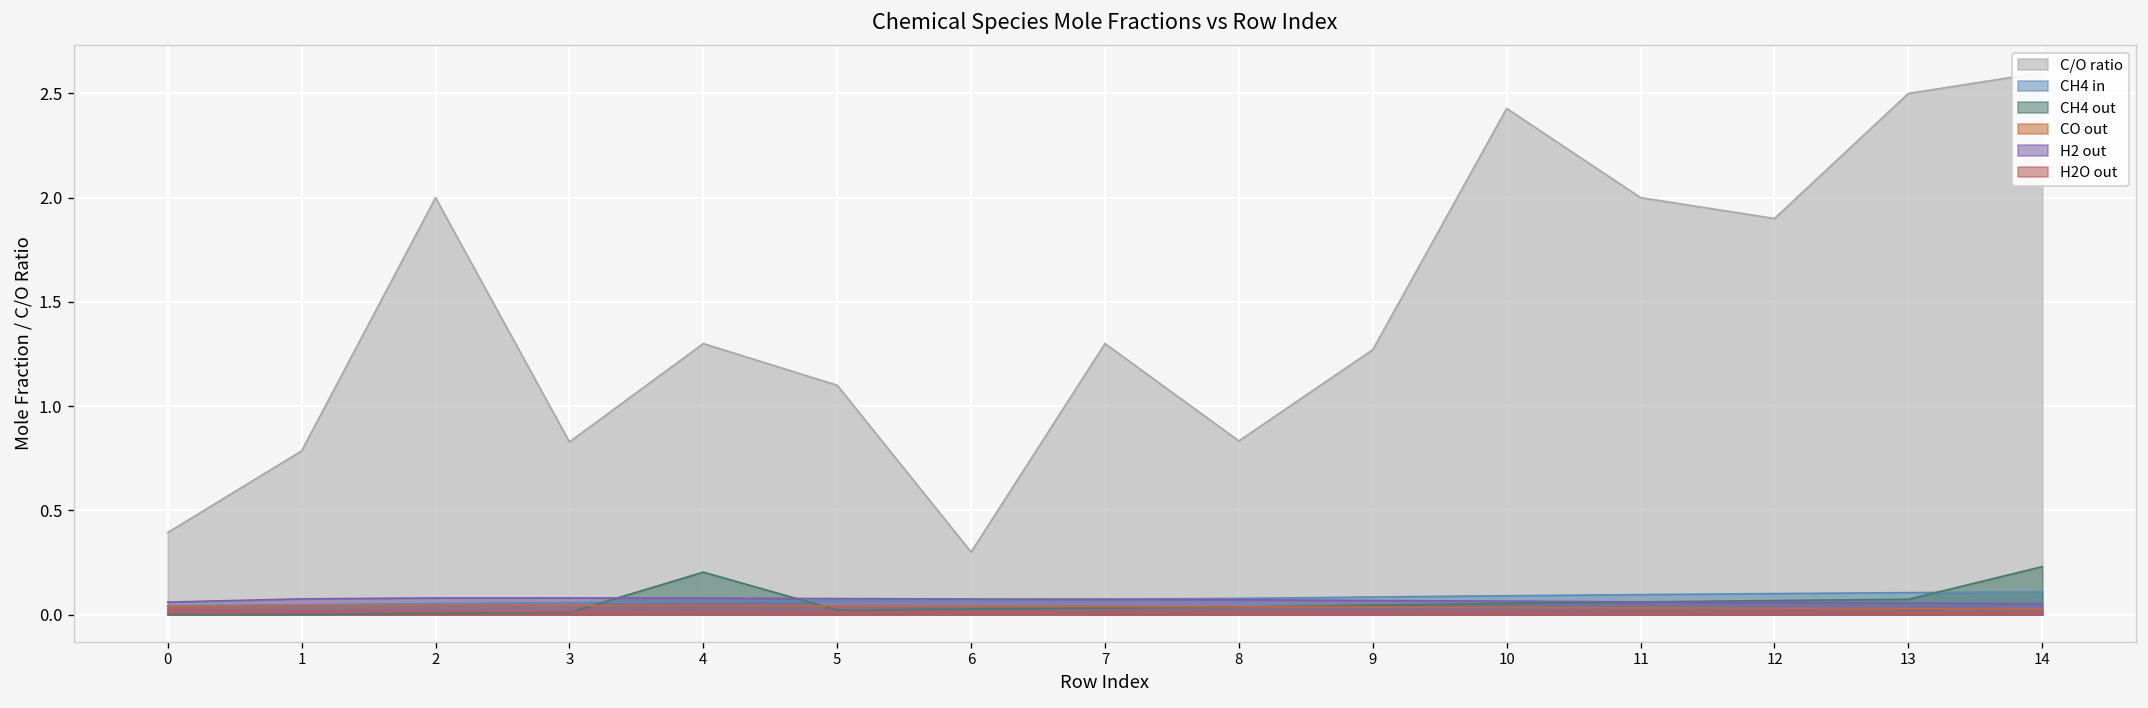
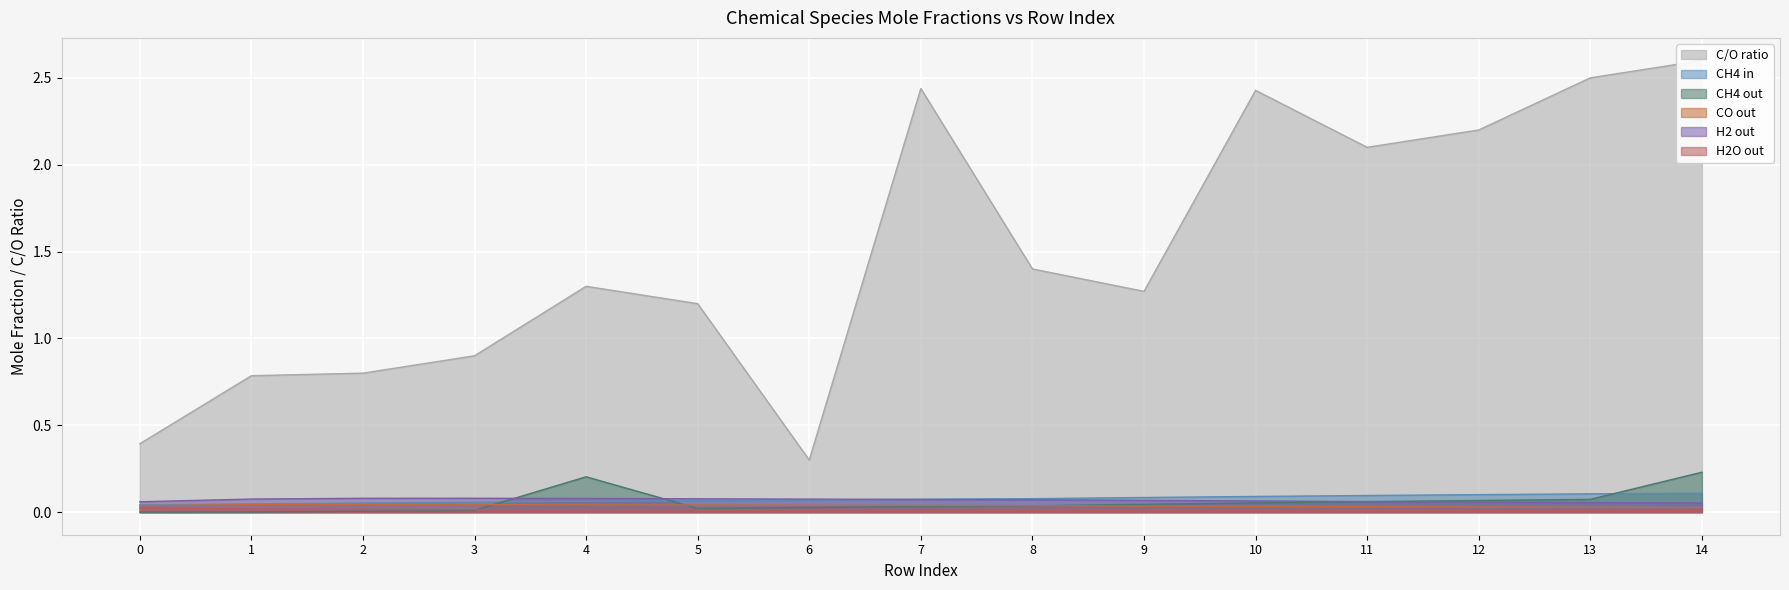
  {
    "C/O ratio": {
      "0": 0.39,
      "1": 0.79,
-     "2": 2.0,
-     "3": 0.83,
+     "2": 0.8,
+     "3": 0.90,
      "4": 1.30,
-     "5": 1.1,
+     "5": 1.2,
      "6": 0.30,
-     "7": 1.30,
-     "8": 0.83,
+     "7": 2.44,
+     "8": 1.40,
      "9": 1.27,
      "10": 2.43,
-     "11": 2.0,
-     "12": 1.9,
+     "11": 2.1,
+     "12": 2.2,
      "13": 2.50
    },
    "CH4 out": {
      "0": 0.00,
      "1": 0.00,
      "4": 0.20,
      "13": 0.07,
      "14": 0.23
    }
  }
